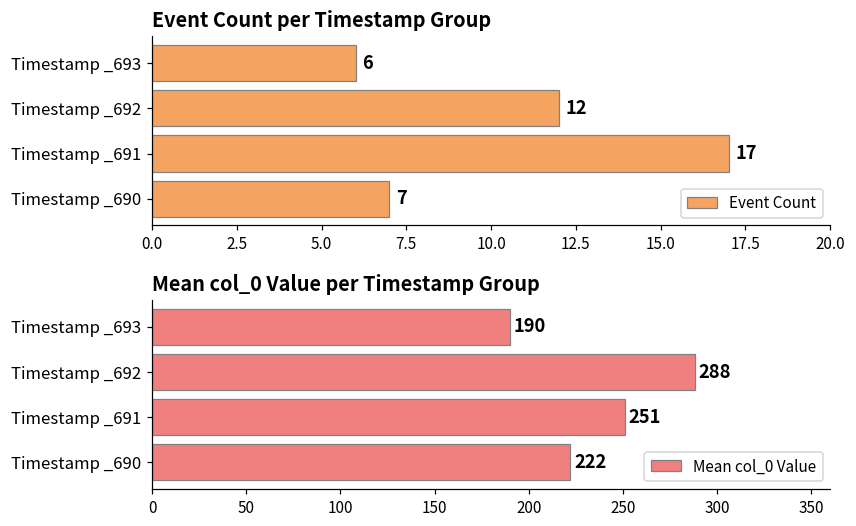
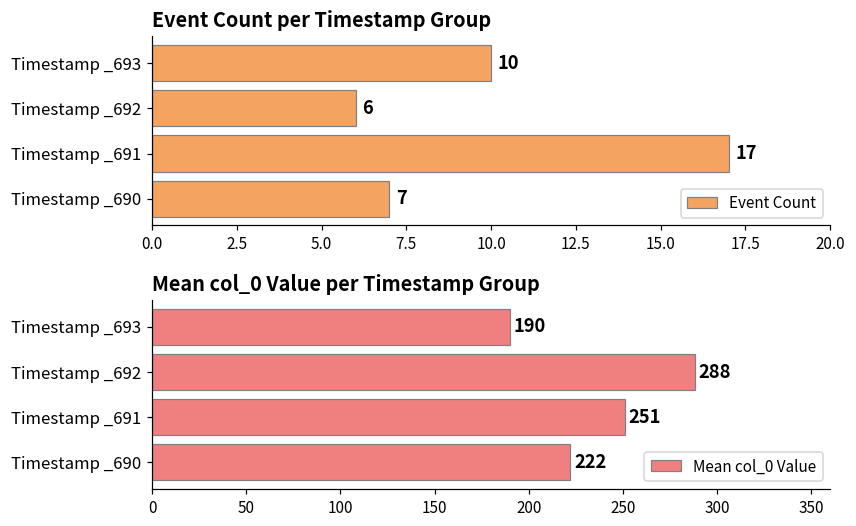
  {
    "Event Count per Timestamp Group": {
-     "Timestamp _693": 6,
-     "Timestamp _692": 12,
+     "Timestamp _693": 10,
+     "Timestamp _692": 6,
      "Timestamp _691": 17,
      "Timestamp _690": 7
    },
    "Mean col_0 Value per Timestamp Group": {
      "Timestamp _693": 190,
      "Timestamp _692": 288,
      "Timestamp _691": 251,
      "Timestamp _690": 222
    }
  }
